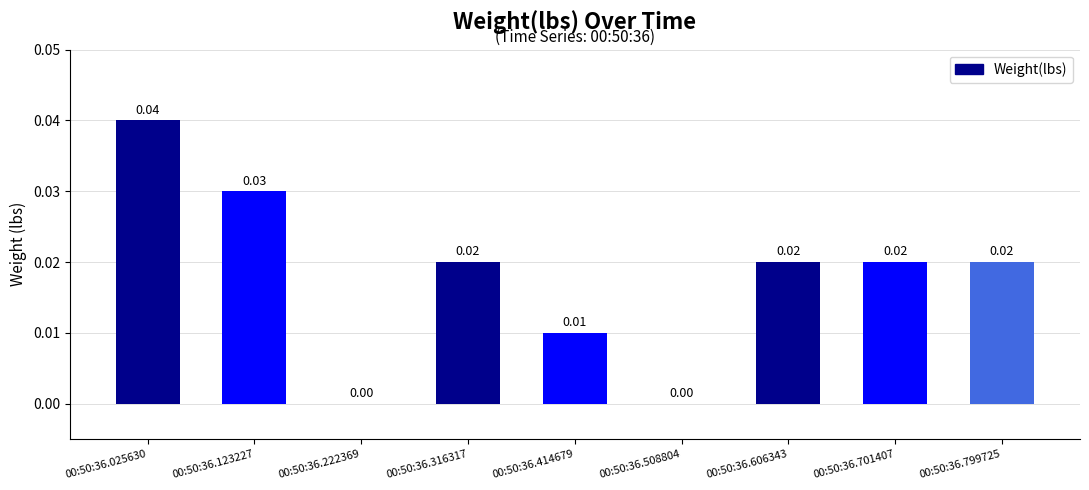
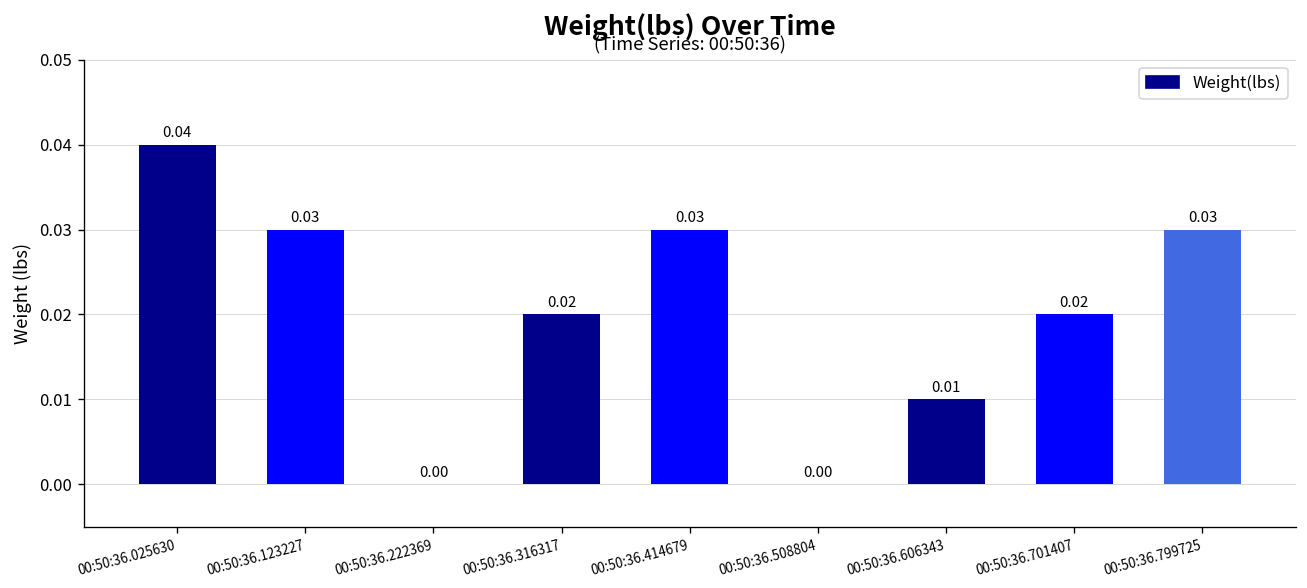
  {
    "00:50:36.025630": 0.04,
    "00:50:36.123227": 0.03,
    "00:50:36.222369": 0.00,
    "00:50:36.316317": 0.02,
-   "00:50:36.414679": 0.01,
+   "00:50:36.414679": 0.03,
    "00:50:36.508804": 0.00,
-   "00:50:36.606343": 0.02,
+   "00:50:36.606343": 0.01,
    "00:50:36.701407": 0.02,
-   "00:50:36.799725": 0.02
+   "00:50:36.799725": 0.03
  }
